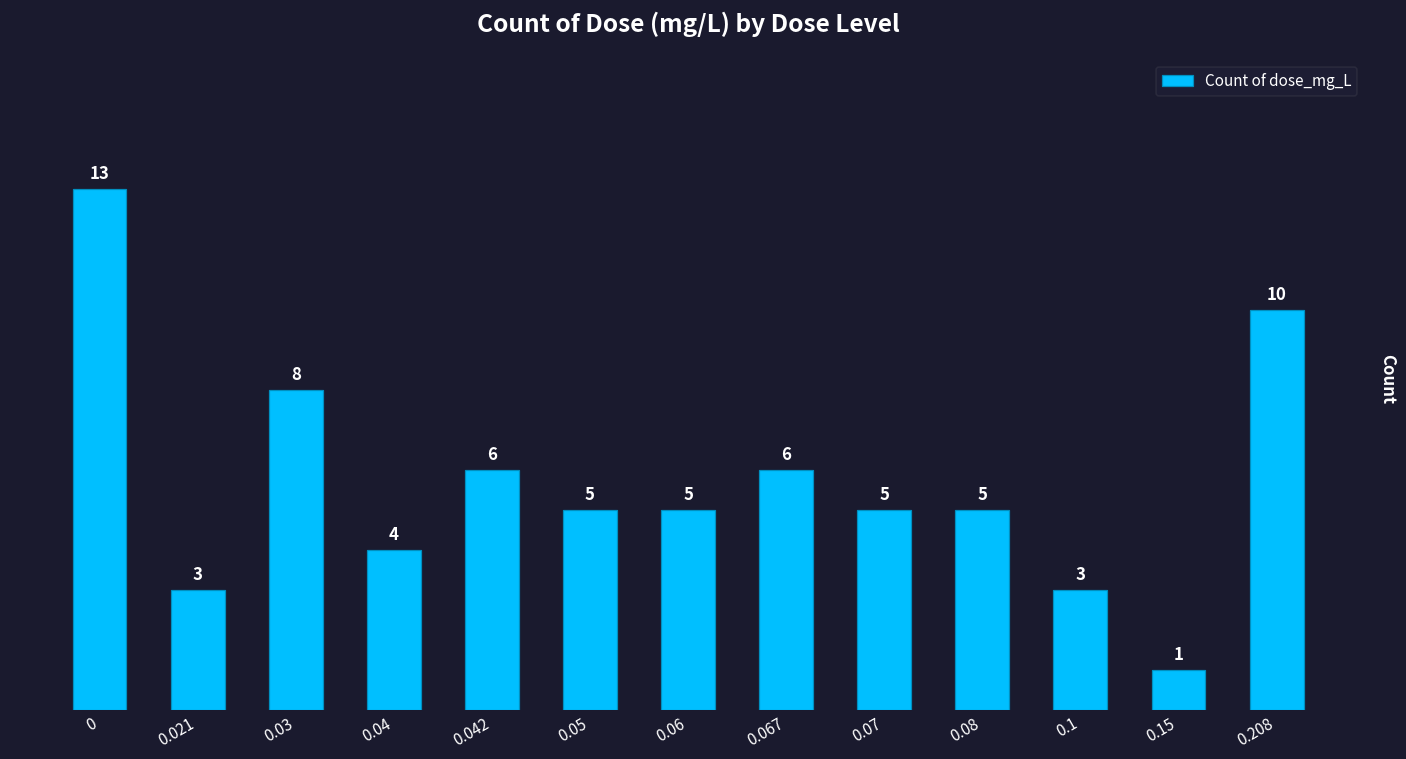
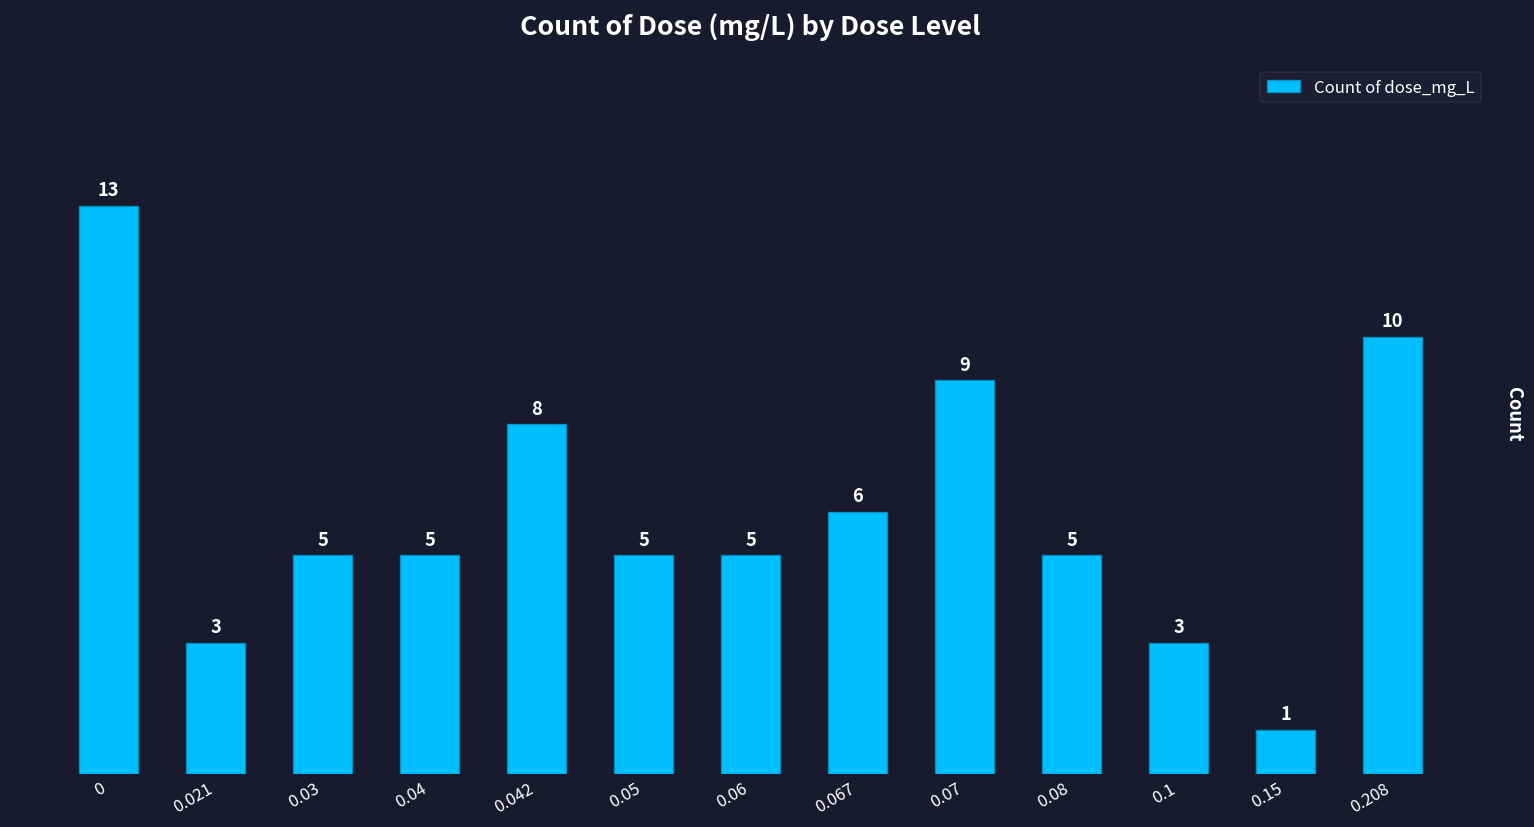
  {
    "0": 13,
    "0.021": 3,
-   "0.03": 8,
-   "0.04": 4,
-   "0.042": 6,
+   "0.03": 5,
+   "0.04": 5,
+   "0.042": 8,
    "0.05": 5,
    "0.06": 5,
    "0.067": 6,
-   "0.07": 5,
+   "0.07": 9,
    "0.08": 5,
    "0.1": 3,
    "0.15": 1,
    "0.208": 10
  }
